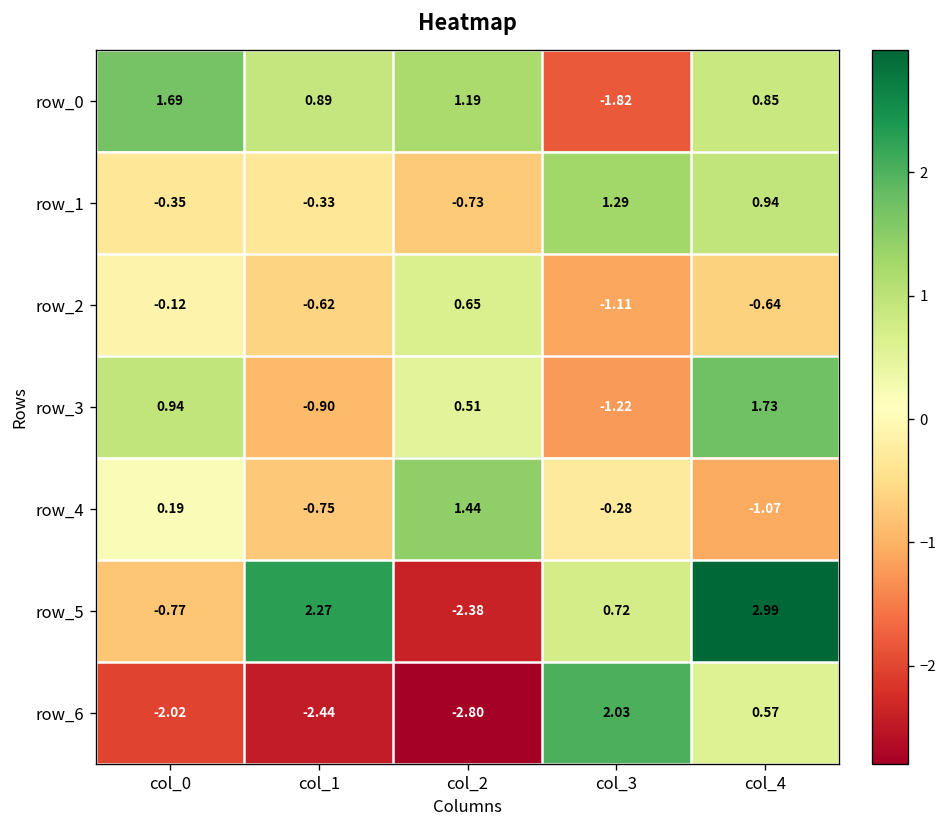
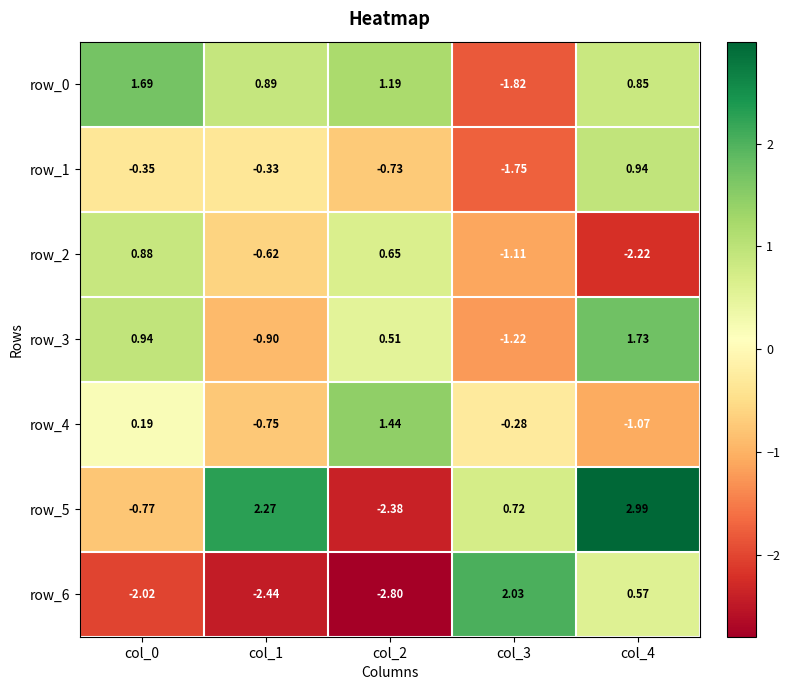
  {
    "row_0": {
      "col_0": 1.69,
      "col_1": 0.89,
      "col_2": 1.19,
      "col_3": -1.82,
      "col_4": 0.85
    },
    "row_1": {
      "col_0": -0.35,
      "col_1": -0.33,
      "col_2": -0.73,
-     "col_3": 1.29,
+     "col_3": -1.75,
      "col_4": 0.94
    },
    "row_2": {
-     "col_0": -0.12,
+     "col_0": 0.88,
      "col_1": -0.62,
      "col_2": 0.65,
      "col_3": -1.11,
-     "col_4": -0.64
+     "col_4": -2.22
    },
    "row_3": {
      "col_0": 0.94,
      "col_1": -0.90,
      "col_2": 0.51,
      "col_3": -1.22,
      "col_4": 1.73
    },
    "row_4": {
      "col_0": 0.19,
      "col_1": -0.75,
      "col_2": 1.44,
      "col_3": -0.28,
      "col_4": -1.07
    },
    "row_5": {
      "col_0": -0.77,
      "col_1": 2.27,
      "col_2": -2.38,
      "col_3": 0.72,
      "col_4": 2.99
    },
    "row_6": {
      "col_0": -2.02,
      "col_1": -2.44,
      "col_2": -2.80,
      "col_3": 2.03,
      "col_4": 0.57
    }
  }
